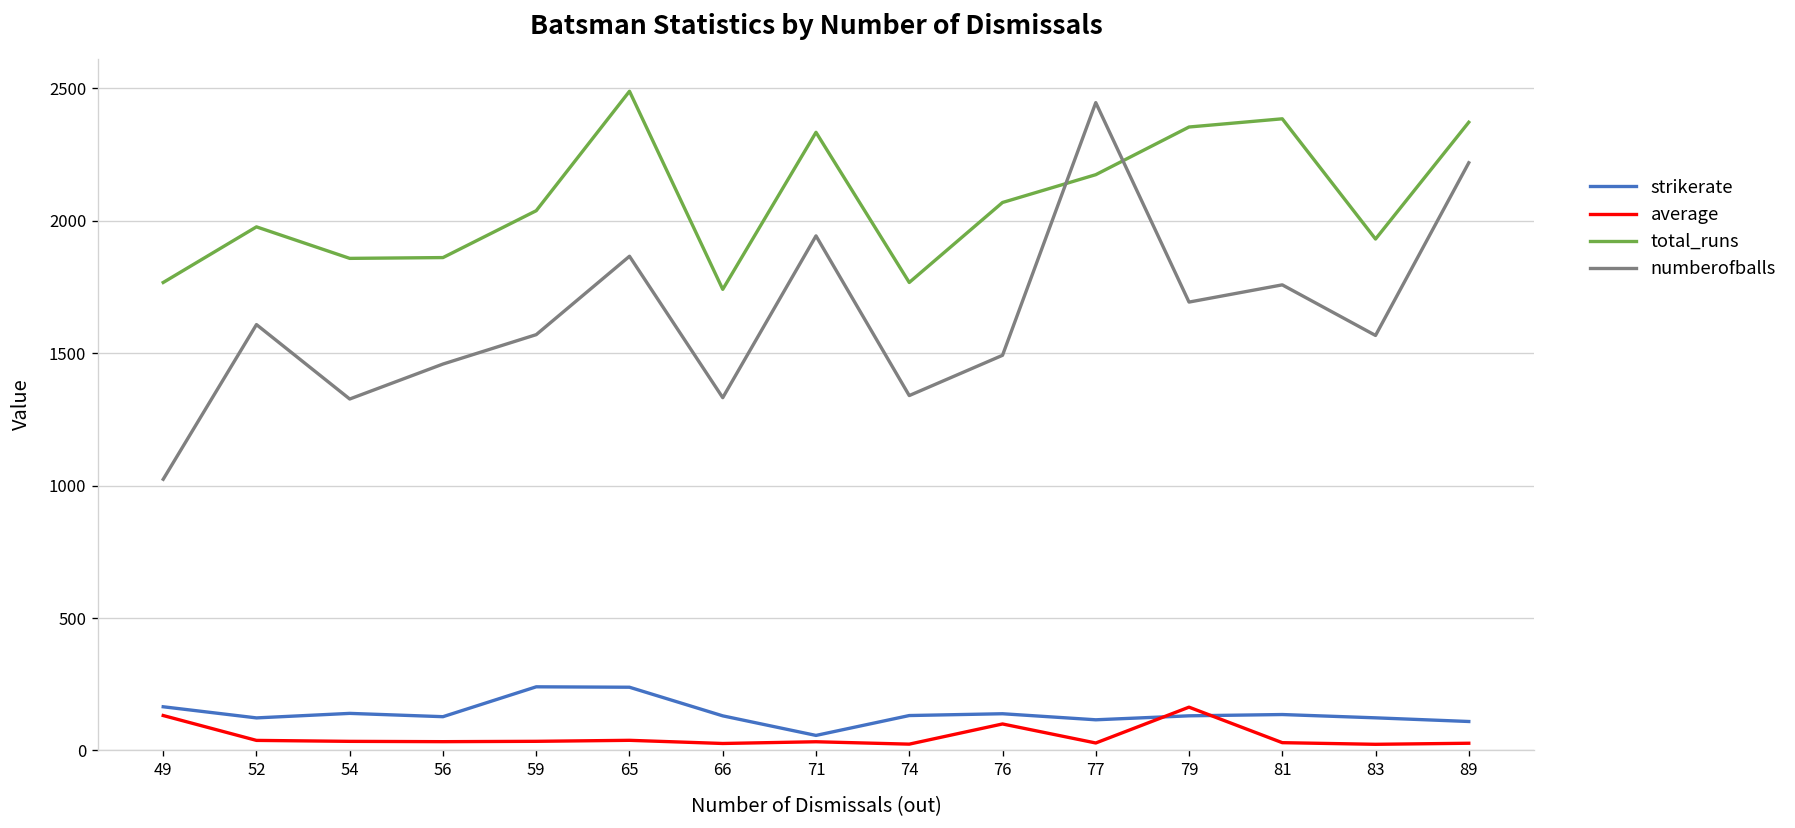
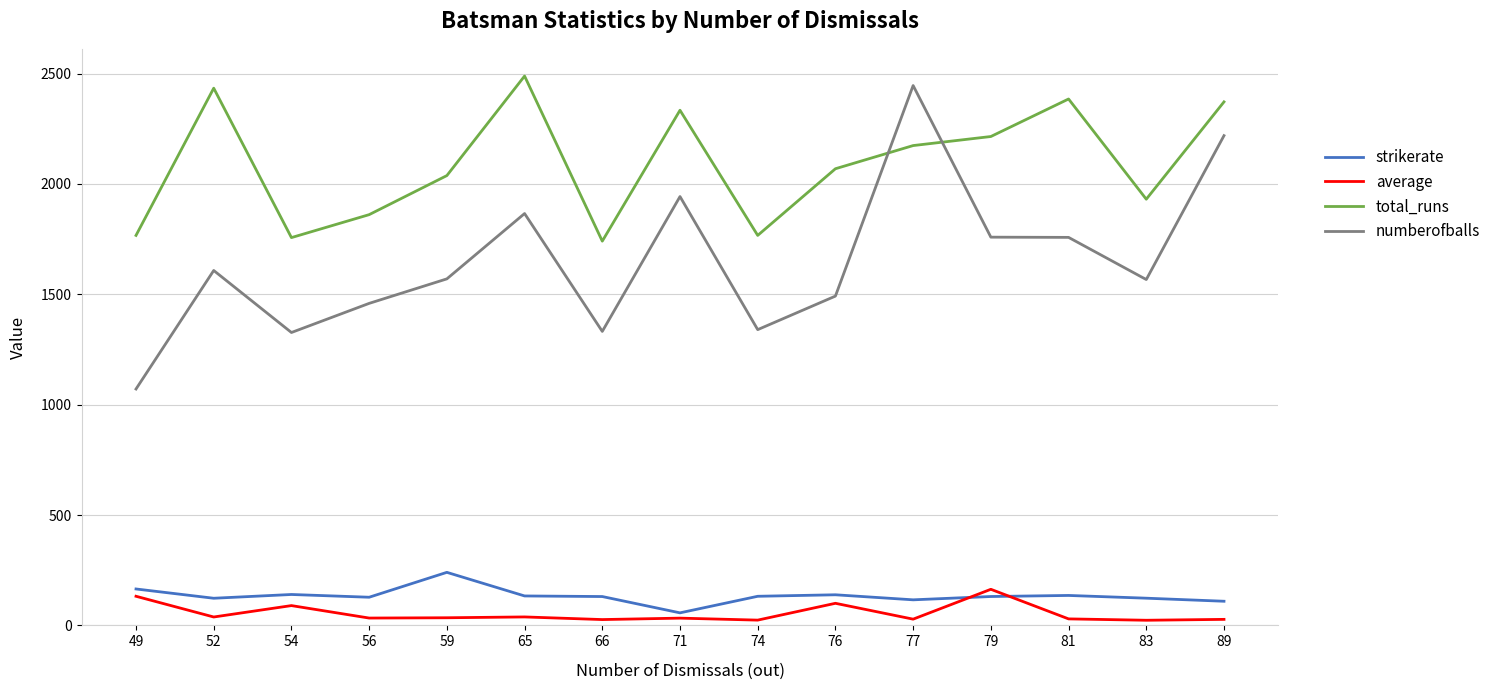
  {
    "strikerate": {
      "49": 160,
      "52": 120,
      "54": 140,
      "56": 130,
      "59": 240,
-     "65": 240,
+     "65": 130,
      "66": 130,
      "71": 60,
      "74": 130,
      "76": 140,
      "77": 120,
      "79": 130,
      "81": 140,
      "83": 120,
      "89": 110
    },
    "average": {
      "49": 130,
      "52": 40,
-     "54": 30,
+     "54": 90,
      "56": 30,
      "59": 30,
      "65": 40,
      "66": 30,
      "71": 30,
      "74": 20,
      "76": 100,
      "77": 30,
      "79": 160,
      "81": 30,
      "83": 20,
      "89": 30
    },
    "total_runs": {
      "49": 1770,
-     "52": 1980,
-     "54": 1860,
+     "52": 2430,
+     "54": 1760,
      "56": 1860,
      "59": 2040,
      "65": 2490,
      "66": 1740,
      "71": 2330,
      "74": 1770,
      "76": 2070,
      "77": 2170,
-     "79": 2350,
+     "79": 2220,
      "81": 2390,
      "83": 1930,
      "89": 2370
    },
    "numberofballs": {
-     "49": 1020,
+     "49": 1070,
      "52": 1610,
      "54": 1330,
      "56": 1460,
      "59": 1570,
      "65": 1870,
      "66": 1330,
      "71": 1940,
      "74": 1340,
      "76": 1490,
      "77": 2450,
-     "79": 1690,
+     "79": 1760,
      "81": 1760,
      "83": 1570,
      "89": 2220
    }
  }
